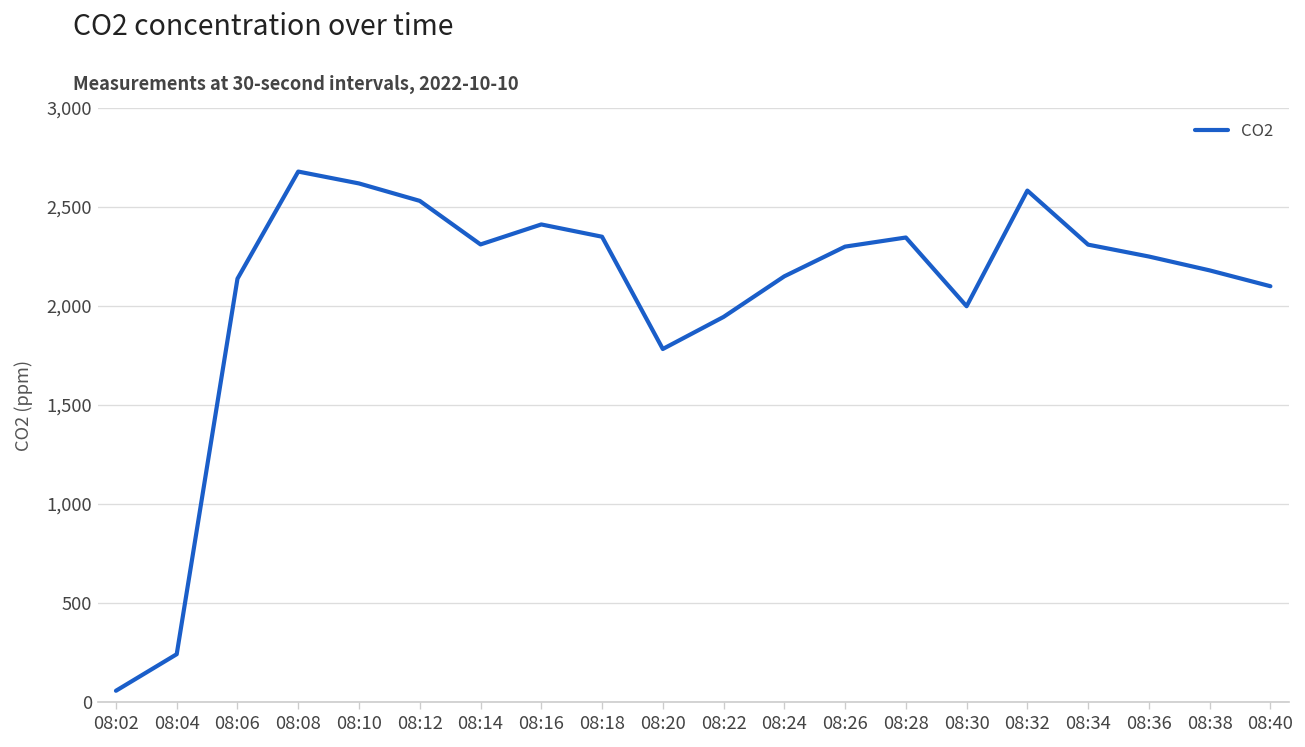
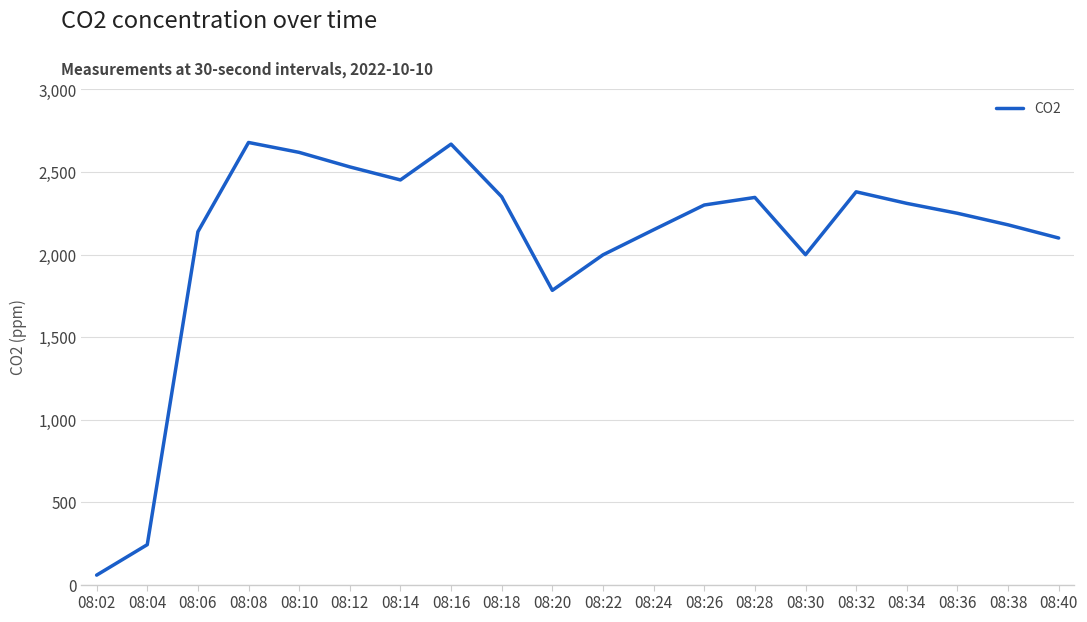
  {
    "08:02": "60",
    "08:04": "240",
    "08:06": "2,140",
    "08:08": "2,680",
    "08:10": "2,620",
    "08:12": "2,530",
-   "08:14": "2,310",
-   "08:16": "2,410",
+   "08:14": "2,450",
+   "08:16": "2,670",
    "08:18": "2,350",
    "08:20": "1,780",
-   "08:22": "1,950",
+   "08:22": "2,000",
    "08:24": "2,150",
    "08:26": "2,300",
    "08:28": "2,350",
    "08:30": "2,000",
-   "08:32": "2,580",
+   "08:32": "2,380",
    "08:34": "2,310",
    "08:36": "2,250",
    "08:38": "2,180",
    "08:40": "2,100"
  }
